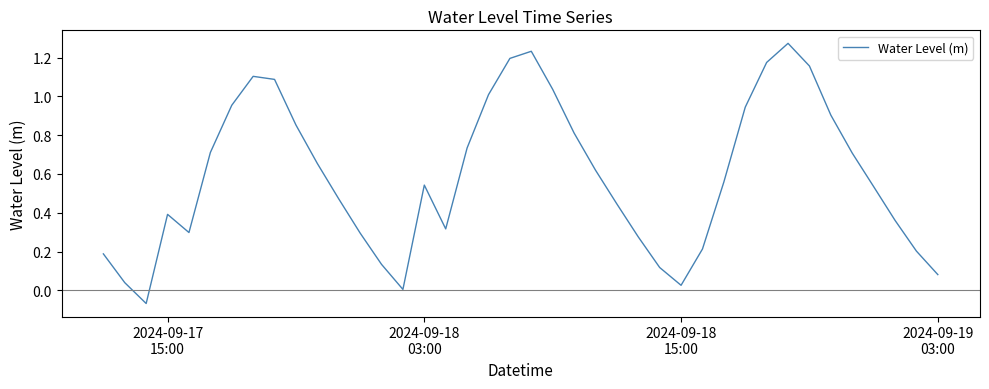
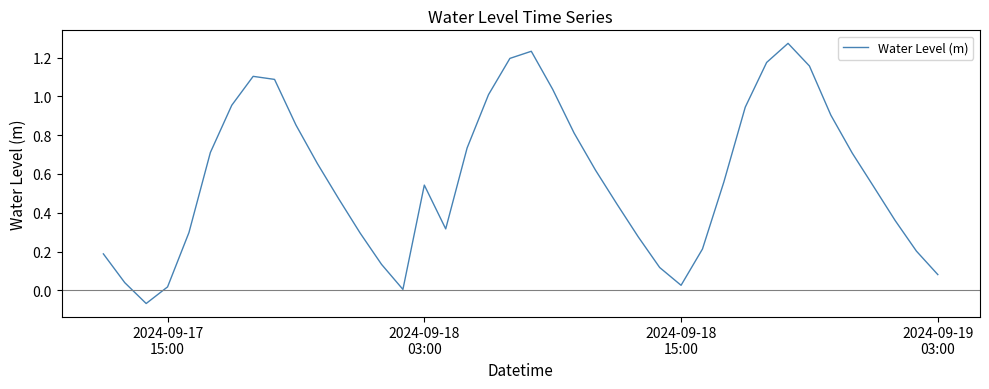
  {
-   "2024-09-17 15:00": 0.39,
+   "2024-09-17 15:00": 0.02,
    "2024-09-18 03:00": 0.54,
    "2024-09-18 15:00": 0.03,
    "2024-09-19 03:00": 0.08
  }
